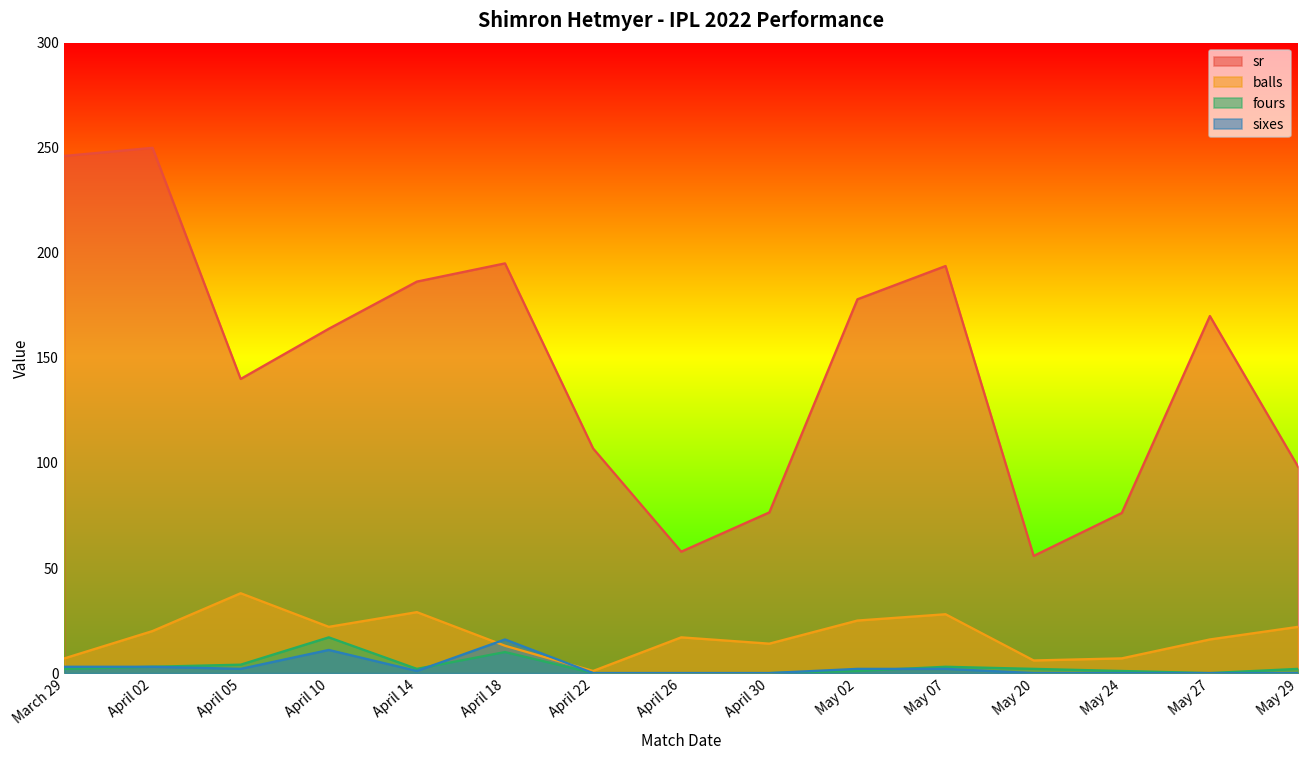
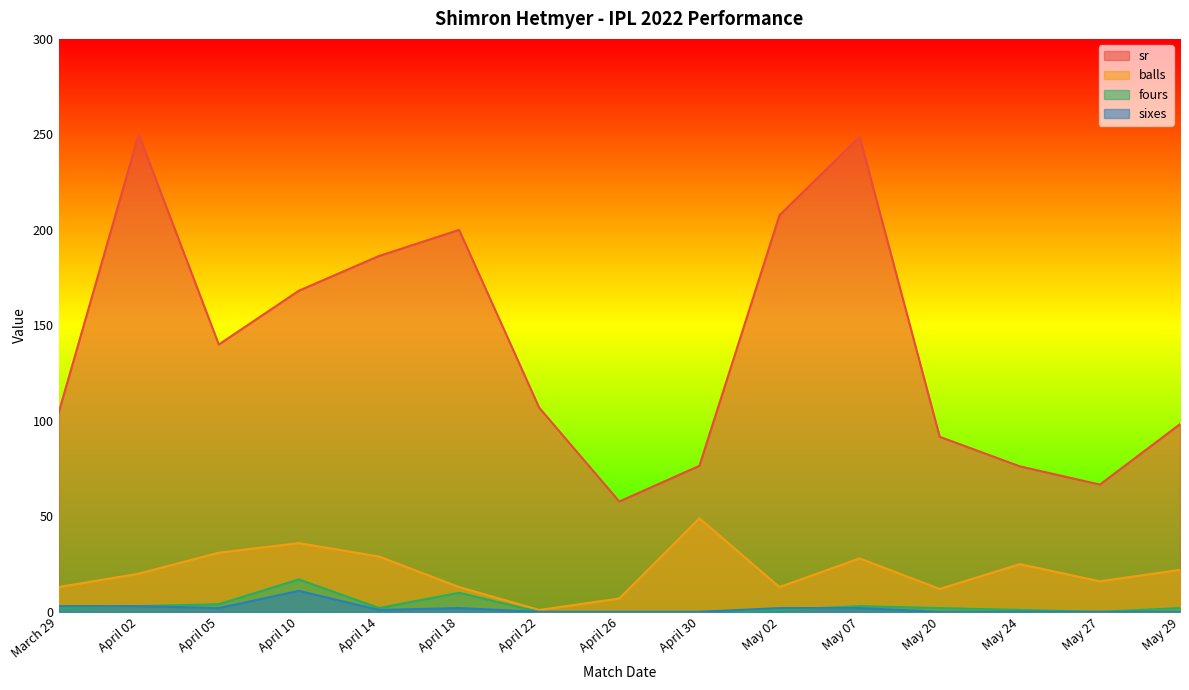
  {
    "sr": {
-     "March 29": 246,
+     "March 29": 104,
      "April 02": 250,
      "April 05": 140,
-     "April 10": 164,
+     "April 10": 168,
      "April 14": 186,
-     "April 18": 195,
+     "April 18": 200,
      "April 22": 107,
      "April 26": 58,
      "April 30": 76,
-     "May 02": 178,
-     "May 07": 194,
-     "May 20": 56,
+     "May 02": 208,
+     "May 07": 249,
+     "May 20": 92,
      "May 24": 76,
-     "May 27": 170,
+     "May 27": 67,
      "May 29": 98
    },
    "balls": {
-     "March 29": 7,
+     "March 29": 13,
      "April 02": 20,
-     "April 05": 38,
-     "April 10": 22,
+     "April 05": 31,
+     "April 10": 36,
      "April 14": 29,
      "April 18": 13,
-     "April 26": 17,
-     "April 30": 14,
-     "May 02": 25,
+     "April 26": 7,
+     "April 30": 49,
+     "May 02": 13,
      "May 07": 28,
-     "May 20": 6,
-     "May 24": 7,
+     "May 20": 12,
+     "May 24": 25,
      "May 27": 16,
      "May 29": 22
    },
    "fours": {
      "April 05": 4,
      "April 10": 17,
      "April 18": 10,
      "May 20": 2,
      "May 29": 2
    },
    "sixes": {
      "April 05": 2,
      "April 10": 11,
-     "April 18": 16,
+     "April 18": 2,
      "May 20": 0,
      "May 29": 0
    }
  }
